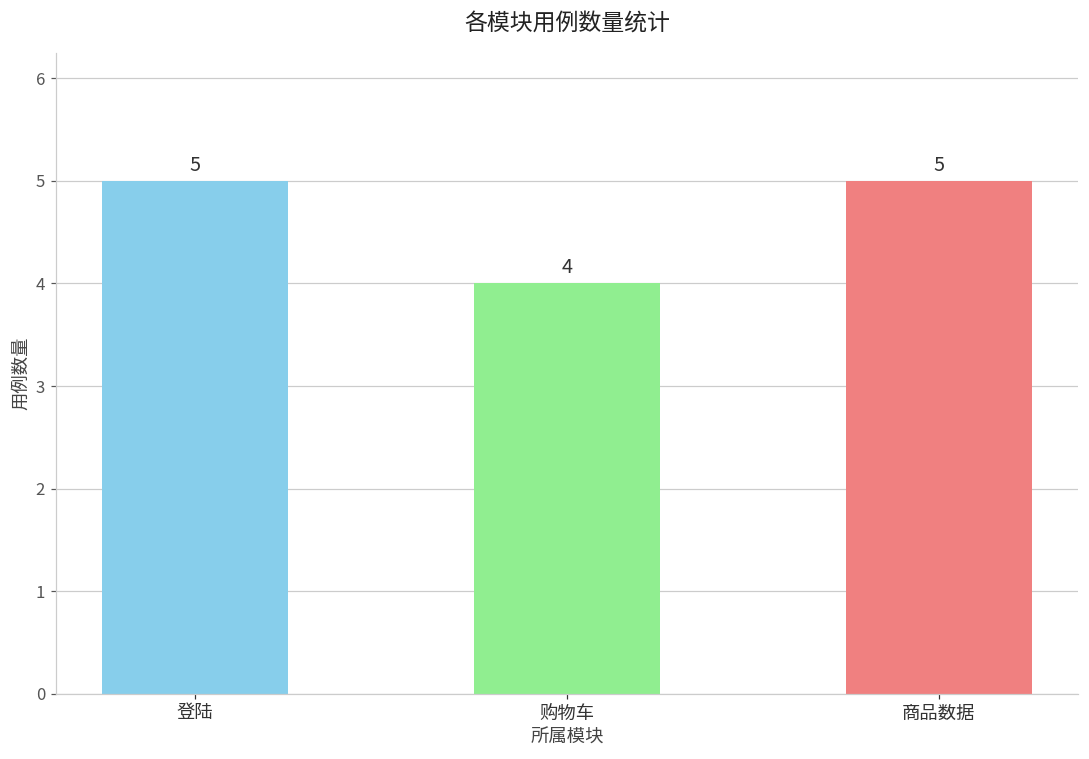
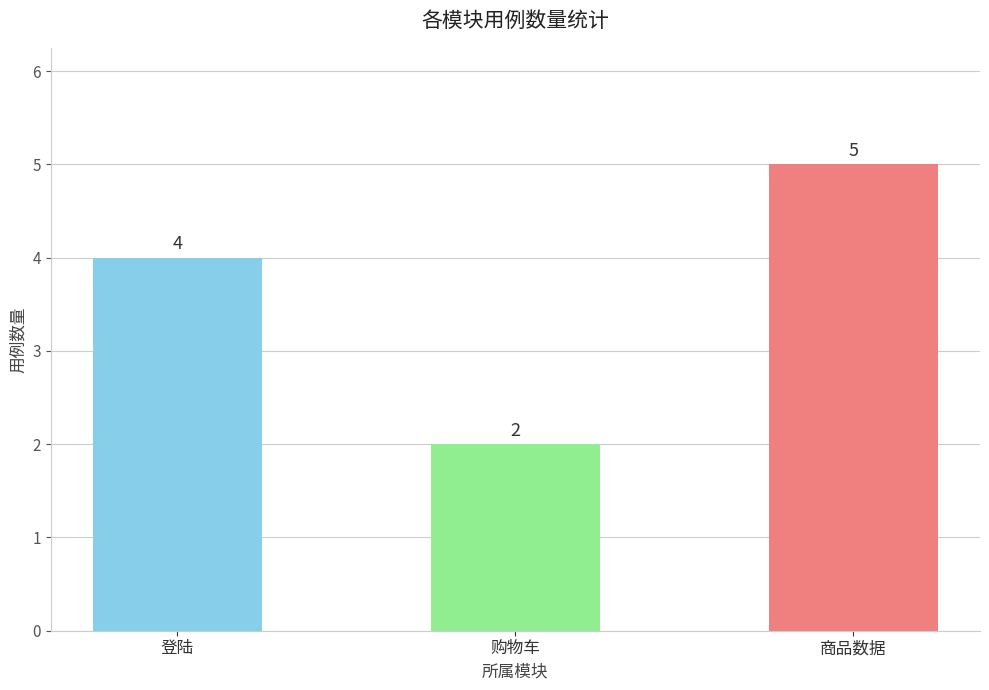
  {
-   "登陆": 5,
-   "购物车": 4,
+   "登陆": 4,
+   "购物车": 2,
    "商品数据": 5
  }
